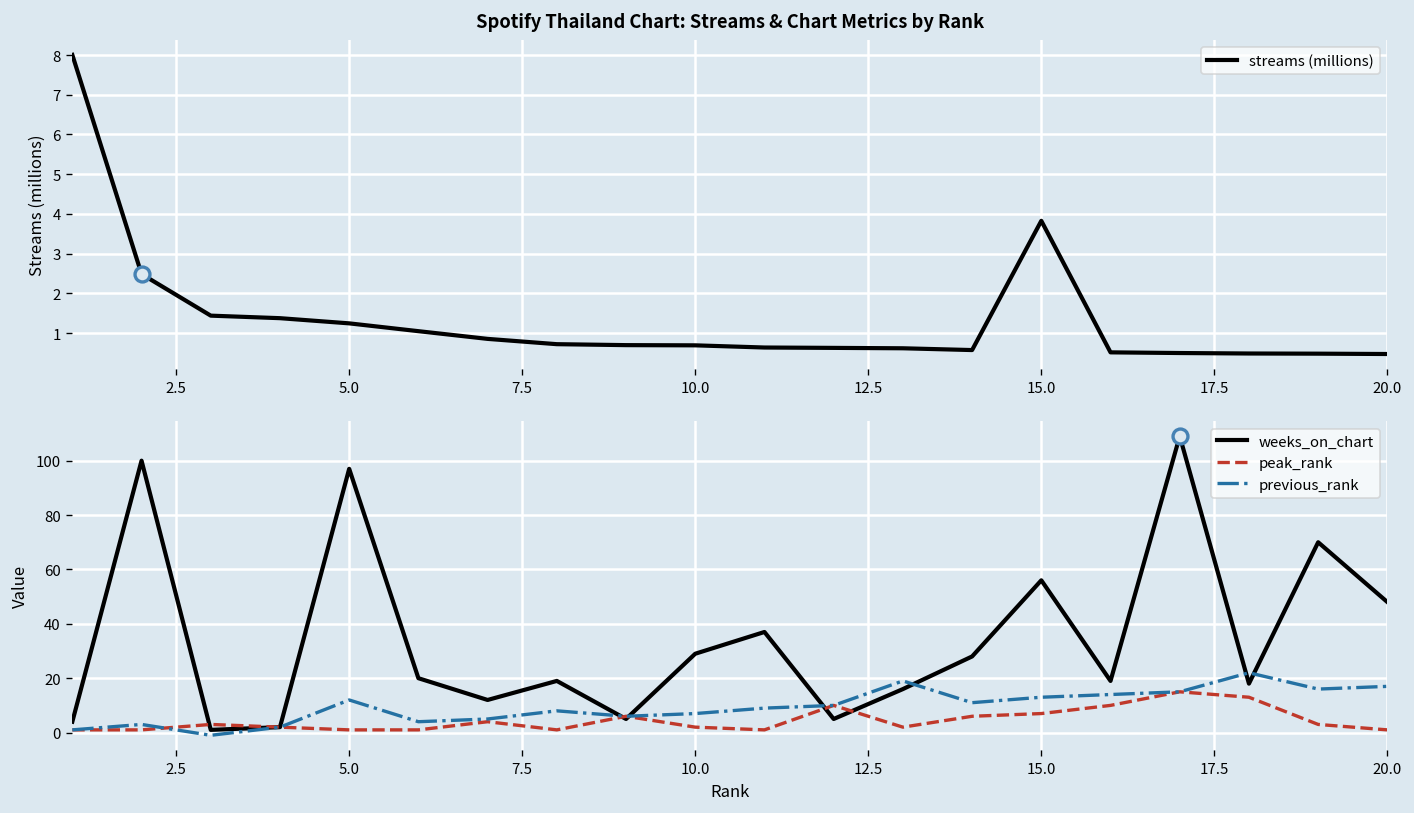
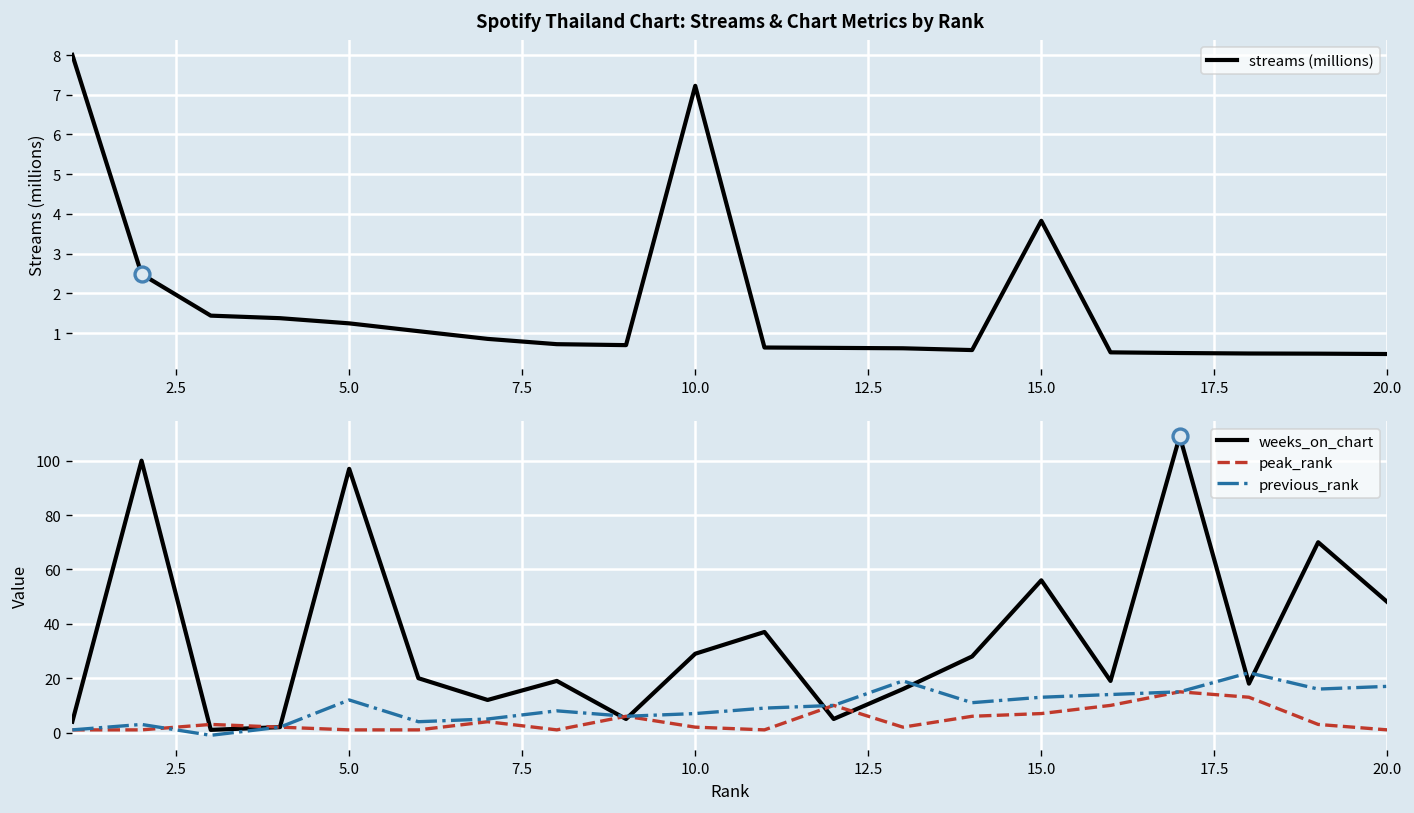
  {
    "Spotify Thailand Chart: Streams & Chart Metrics by Rank": {
      "streams (millions)": {
        "5.0": 1.2,
-       "10.0": 0.7,
+       "10.0": 7.2,
        "15.0": 3.8,
        "20.0": 0.5
      }
    }
  }
